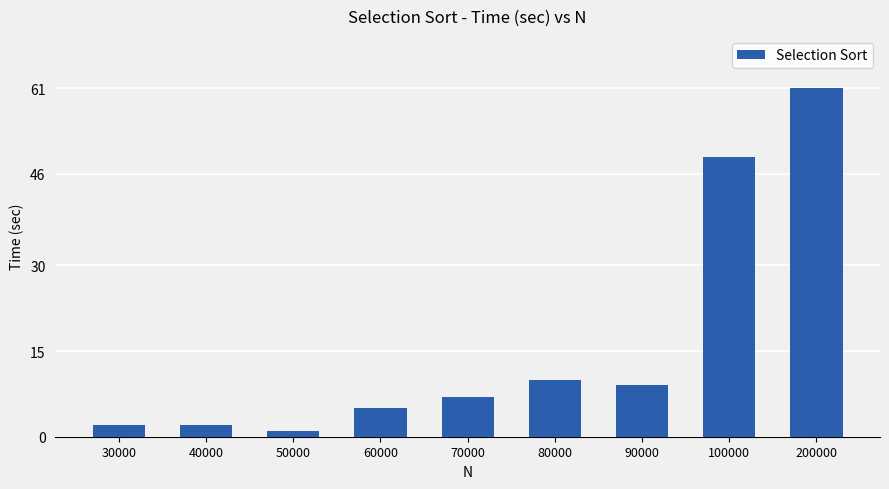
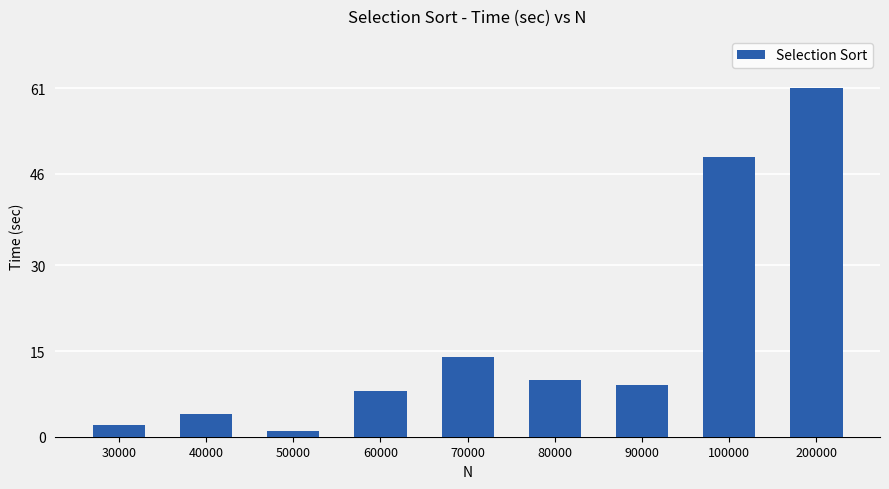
  {
    "30000": 2,
-   "40000": 2,
+   "40000": 4,
    "50000": 1,
-   "60000": 5,
-   "70000": 7,
+   "60000": 8,
+   "70000": 14,
    "80000": 10,
    "90000": 9,
    "100000": 49,
    "200000": 61
  }
